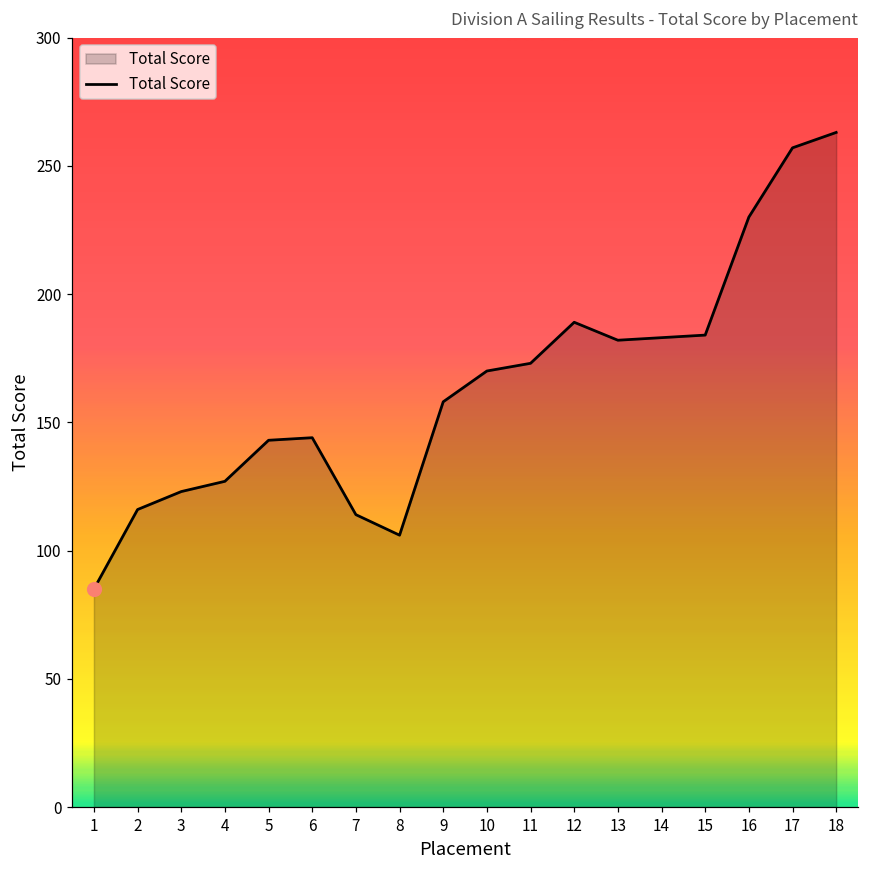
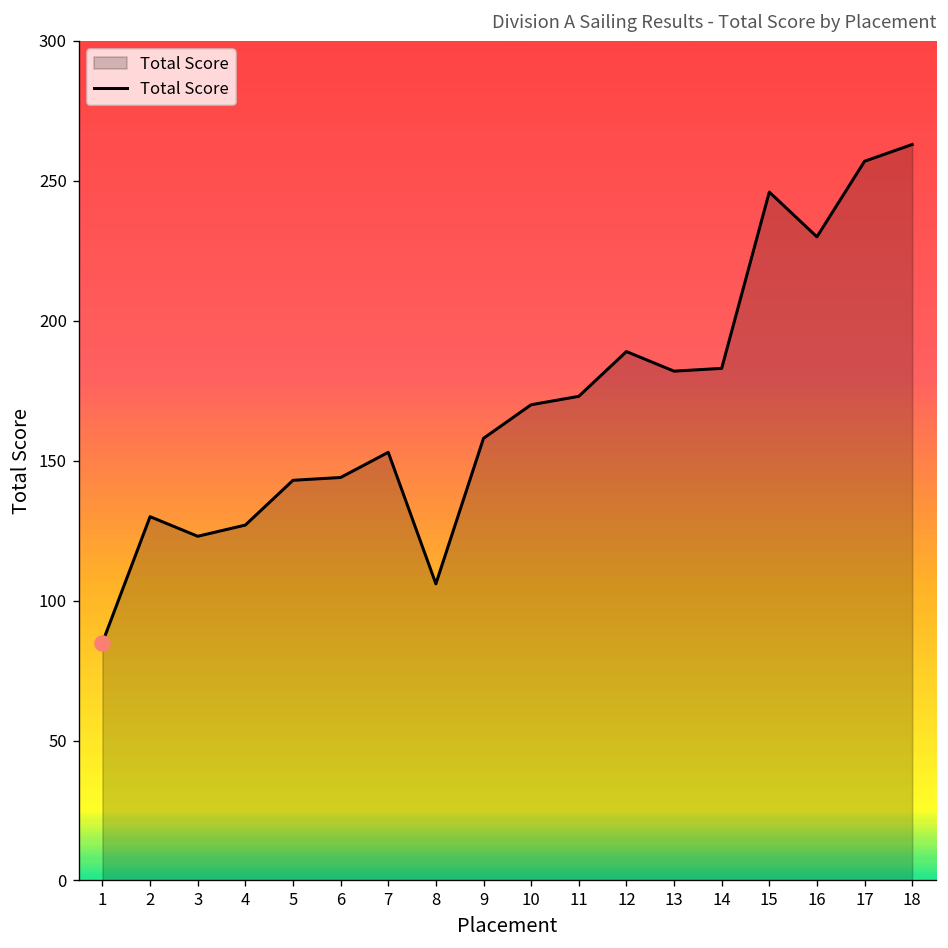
  {
    "Total Score": {
-     "2": 116,
+     "2": 130,
      "3": 123,
      "4": 127,
      "5": 143,
      "6": 144,
-     "7": 114,
+     "7": 153,
      "8": 106,
      "9": 158,
      "10": 170,
      "11": 173,
      "12": 189,
      "13": 182,
      "14": 183,
-     "15": 184,
+     "15": 246,
      "16": 230,
      "17": 257,
      "18": 263
    }
  }
